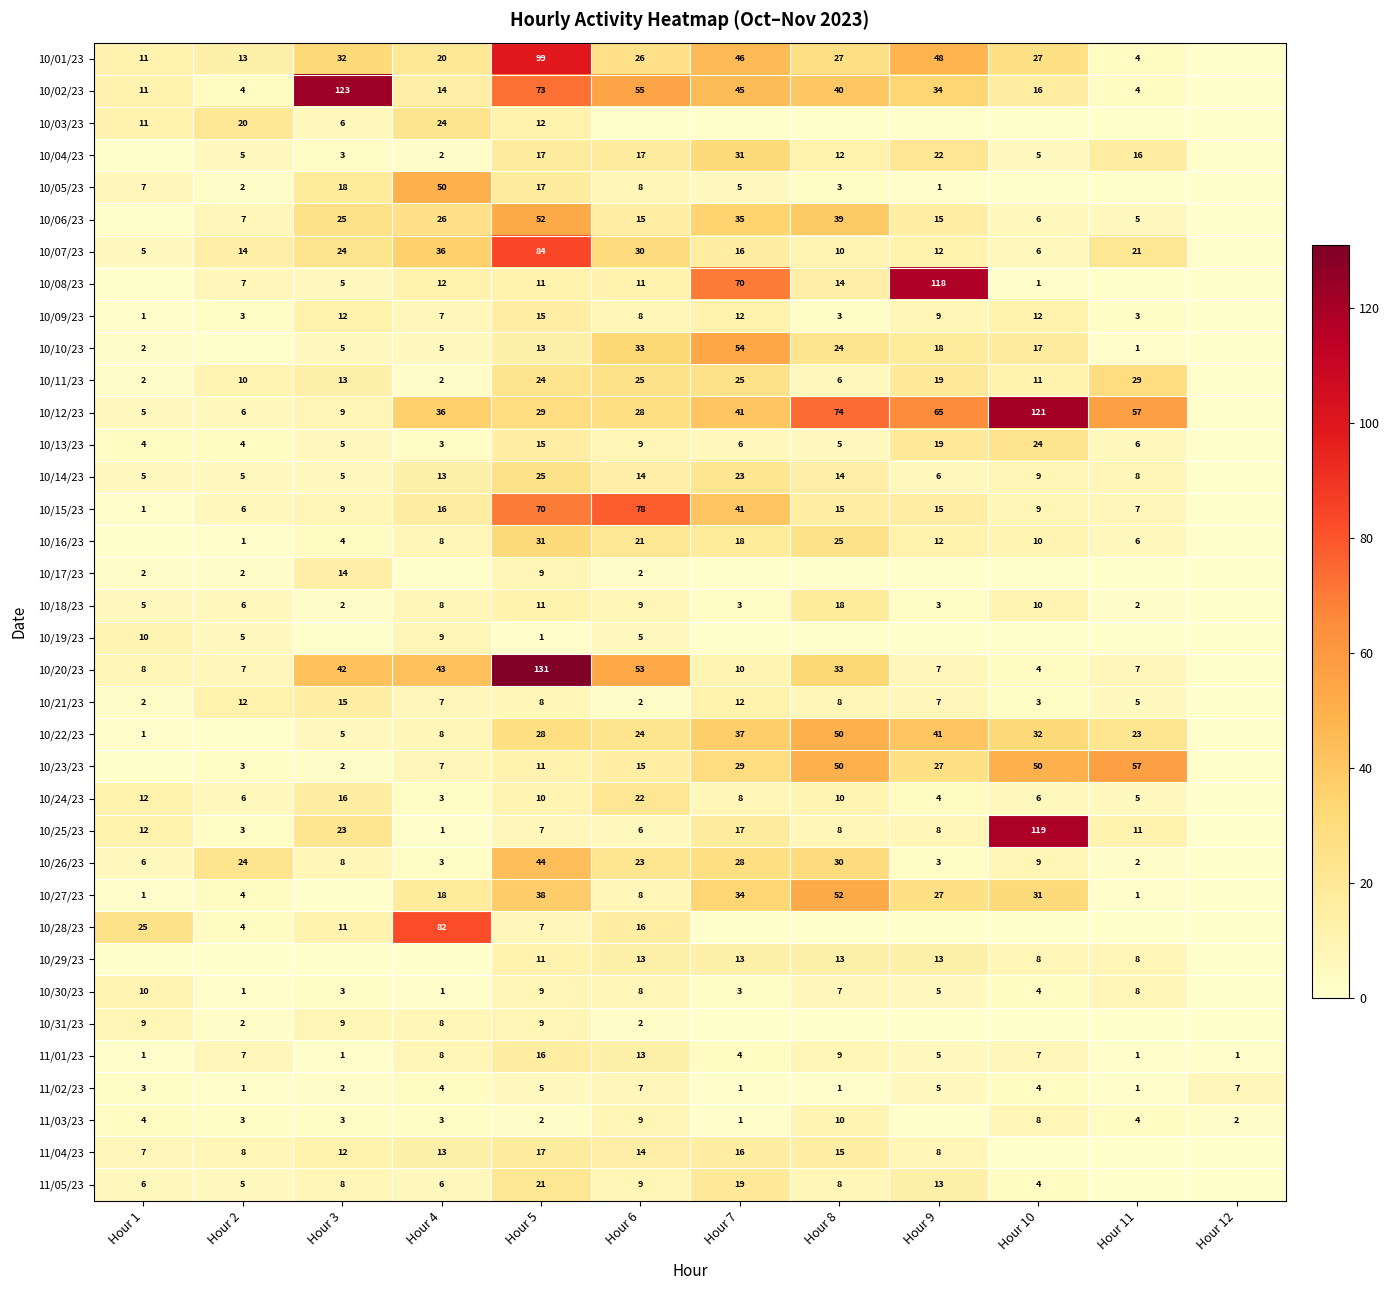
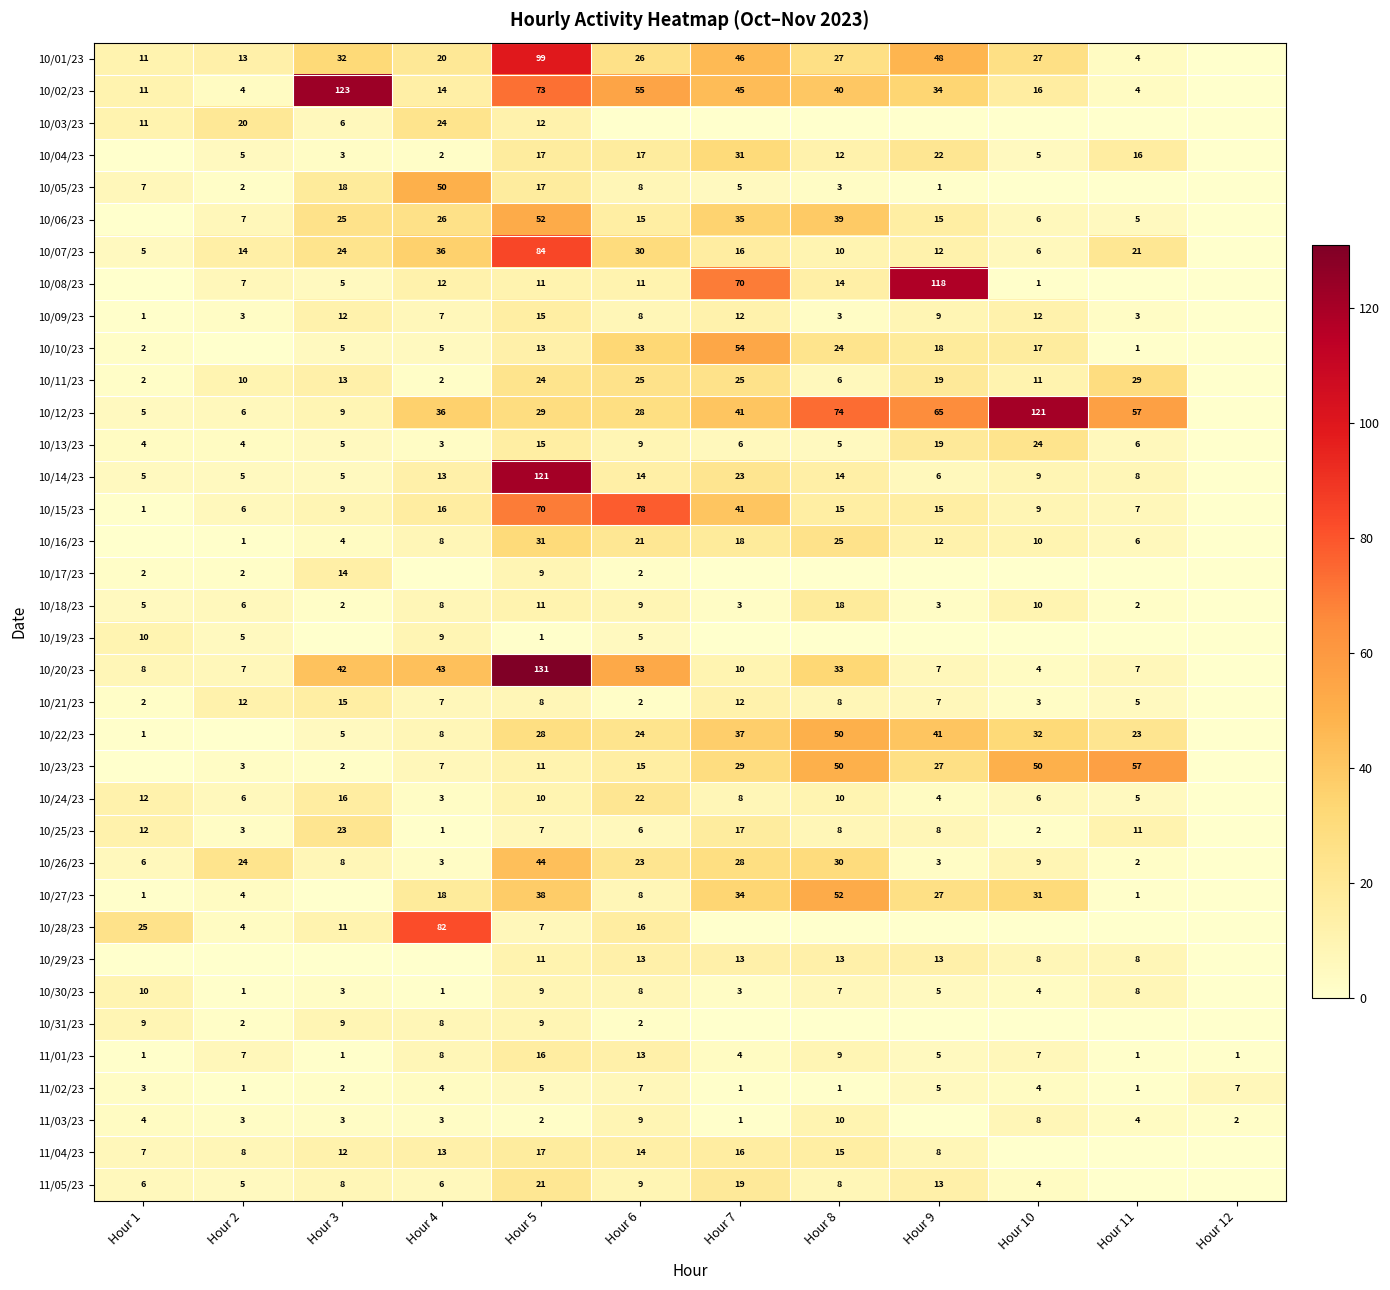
  {
    "10/14/23": {
      "Hour 1": 5,
      "Hour 2": 5,
      "Hour 3": 5,
      "Hour 4": 13,
-     "Hour 5": 25,
+     "Hour 5": 121,
      "Hour 6": 14,
      "Hour 7": 23,
      "Hour 8": 14,
      "Hour 9": 6,
      "Hour 10": 9,
      "Hour 11": 8
    },
    "10/25/23": {
      "Hour 1": 12,
      "Hour 2": 3,
      "Hour 3": 23,
      "Hour 4": 1,
      "Hour 5": 7,
      "Hour 6": 6,
      "Hour 7": 17,
      "Hour 8": 8,
      "Hour 9": 8,
-     "Hour 10": 119,
+     "Hour 10": 2,
      "Hour 11": 11
    }
  }
